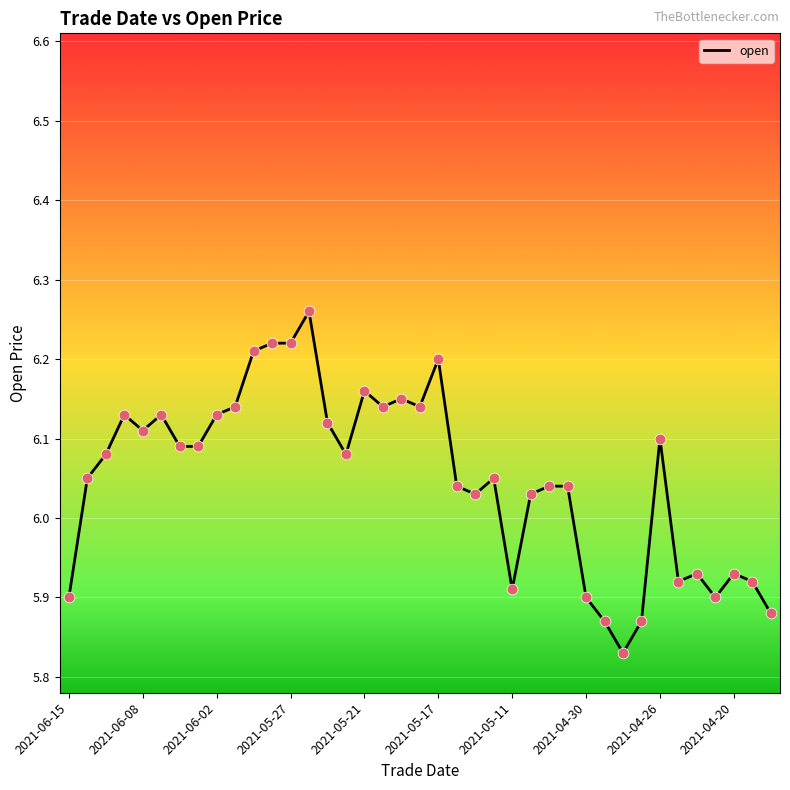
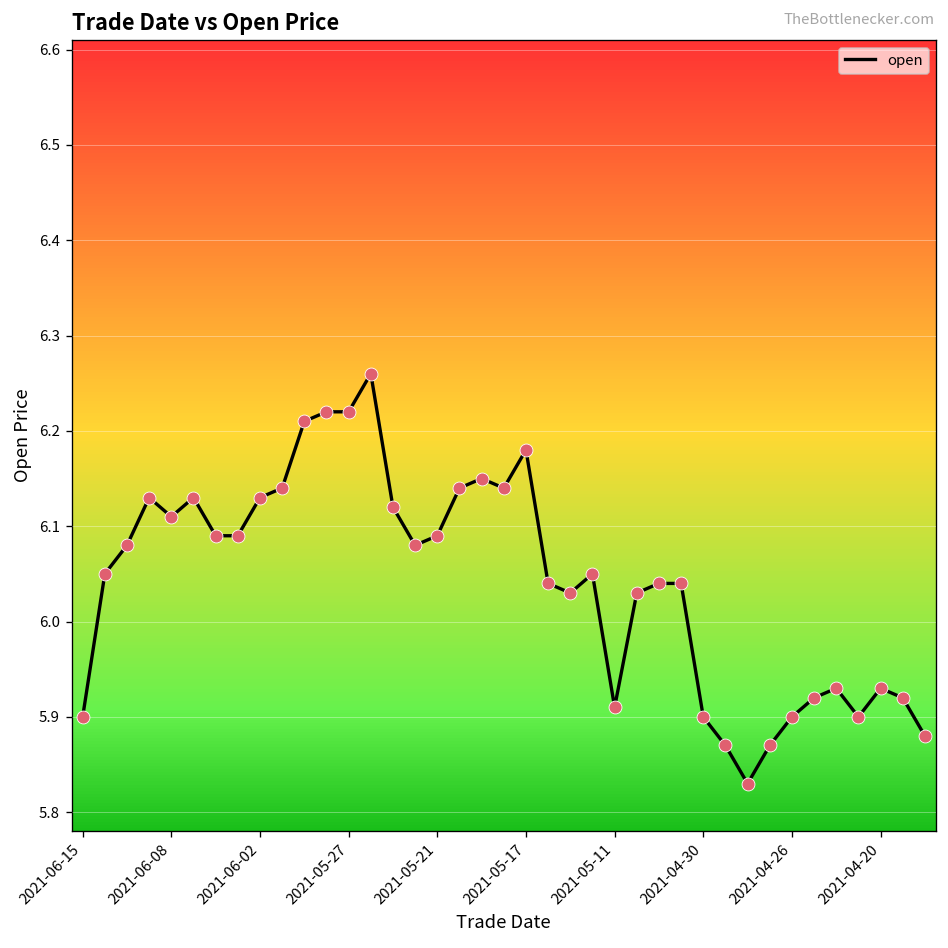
  {
    "2021-06-15": 5.90,
    "2021-06-08": 6.11,
    "2021-06-02": 6.13,
    "2021-05-27": 6.22,
-   "2021-05-21": 6.16,
-   "2021-05-17": 6.20,
+   "2021-05-21": 6.09,
+   "2021-05-17": 6.18,
    "2021-05-11": 5.91,
    "2021-04-30": 5.90,
-   "2021-04-26": 6.1,
+   "2021-04-26": 5.9,
    "2021-04-20": 5.93
  }
